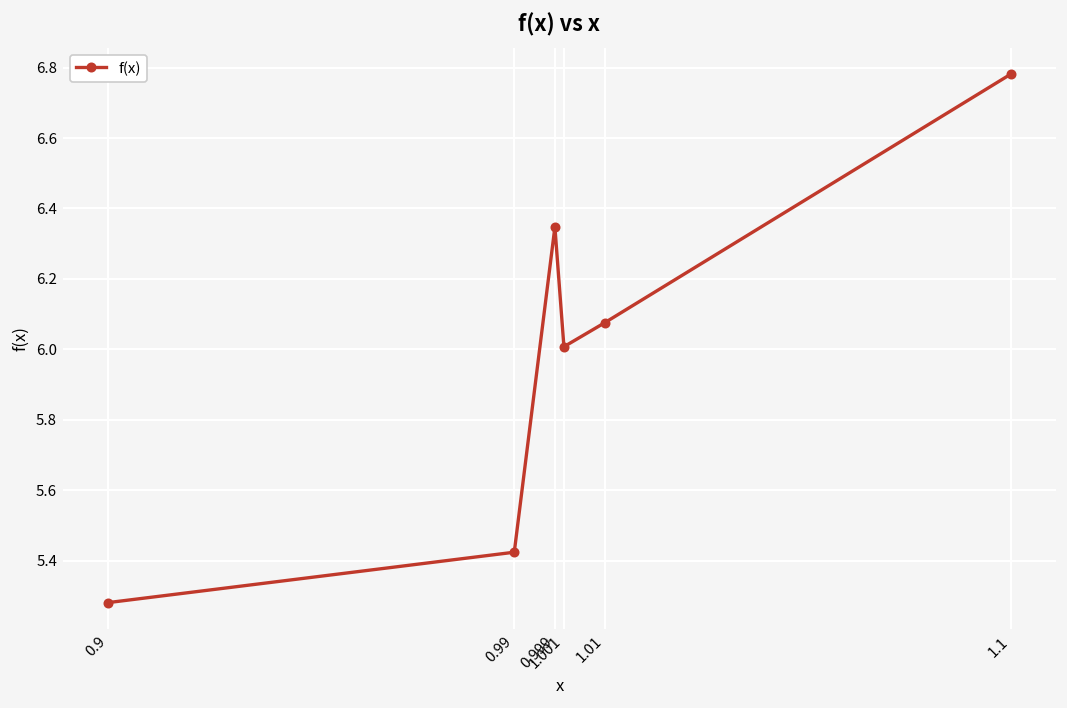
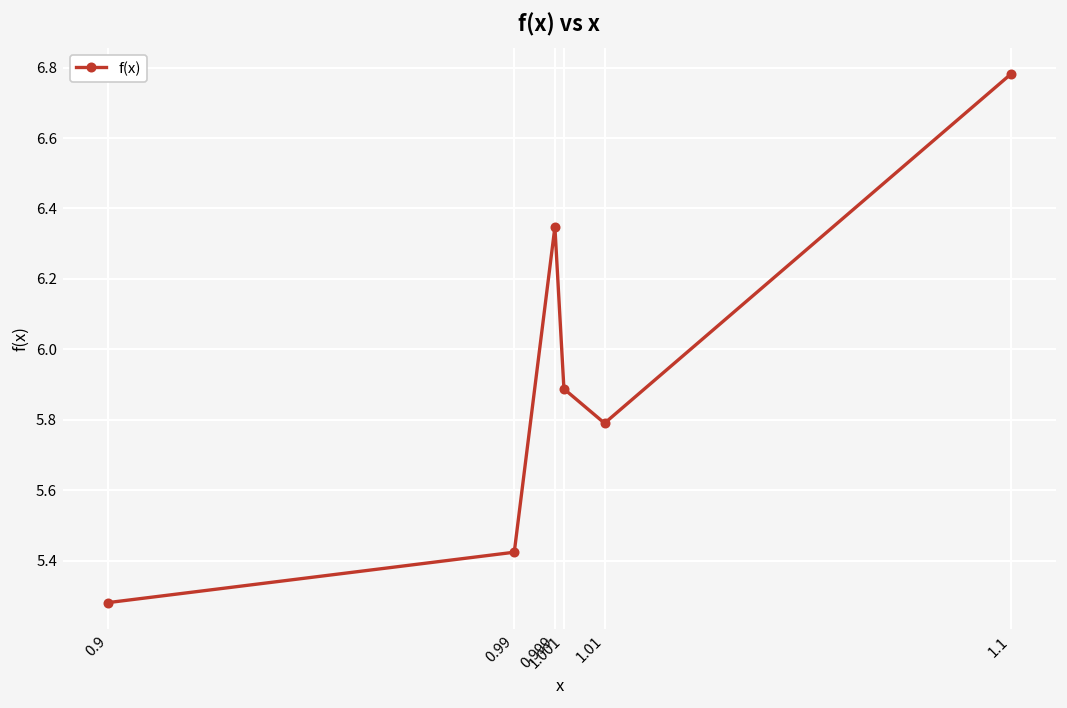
  {
    "0.9": 5.28,
    "0.99": 5.42,
    "0.999": 6.35,
-   "1.001": 6.01,
-   "1.01": 6.08,
+   "1.001": 5.89,
+   "1.01": 5.79,
    "1.1": 6.78
  }
